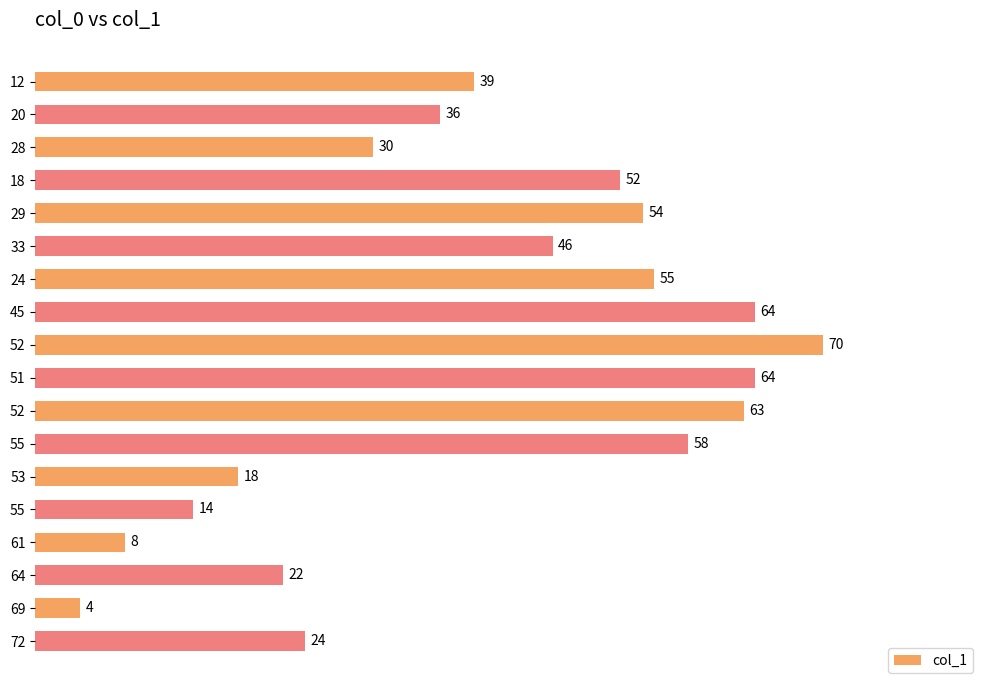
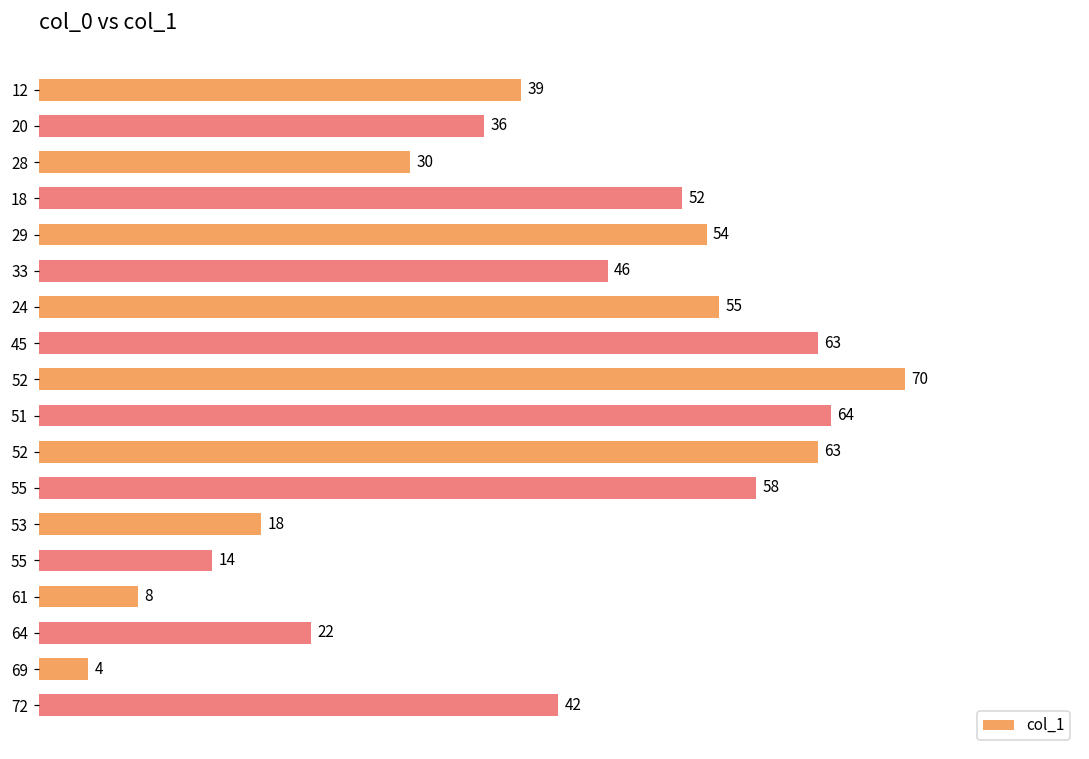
  {
    "12": 39,
    "20": 36,
    "28": 30,
    "18": 52,
    "29": 54,
    "33": 46,
    "24": 55,
-   "45": 64,
+   "45": 63,
    "51": 64,
    "53": 18,
    "61": 8,
    "64": 22,
    "69": 4,
-   "72": 24
+   "72": 42
  }
